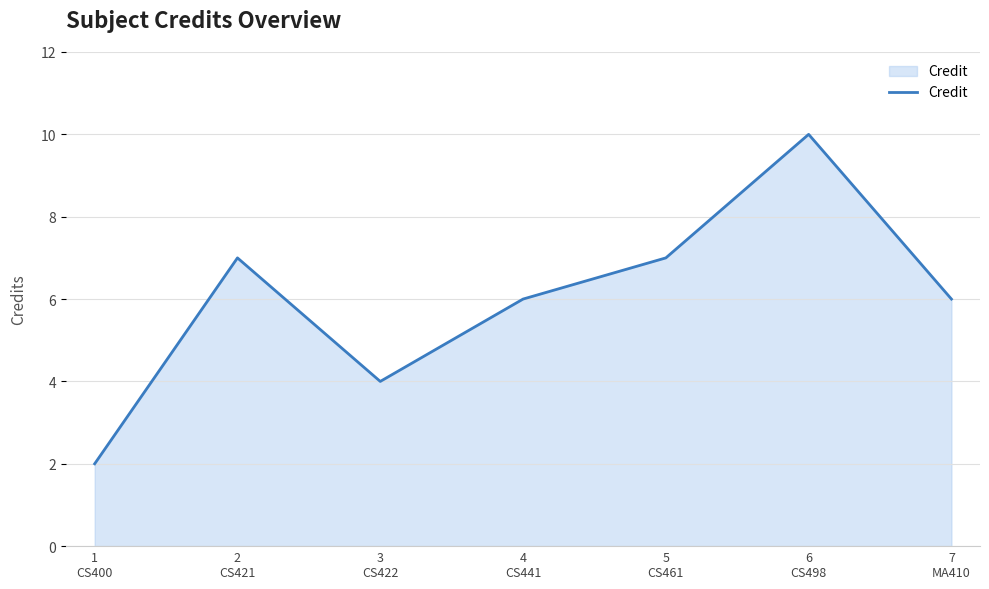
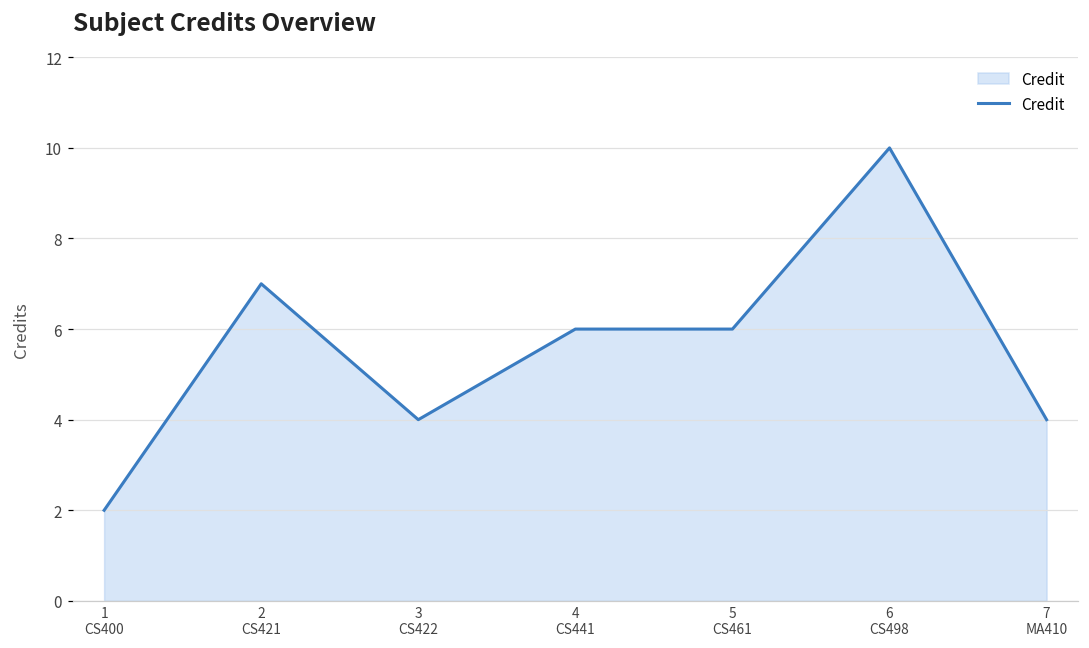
  {
    "1 CS400": 2,
    "2 CS421": 7,
    "3 CS422": 4,
    "4 CS441": 6,
-   "5 CS461": 7,
+   "5 CS461": 6,
    "6 CS498": 10,
-   "7 MA410": 6
+   "7 MA410": 4
  }
